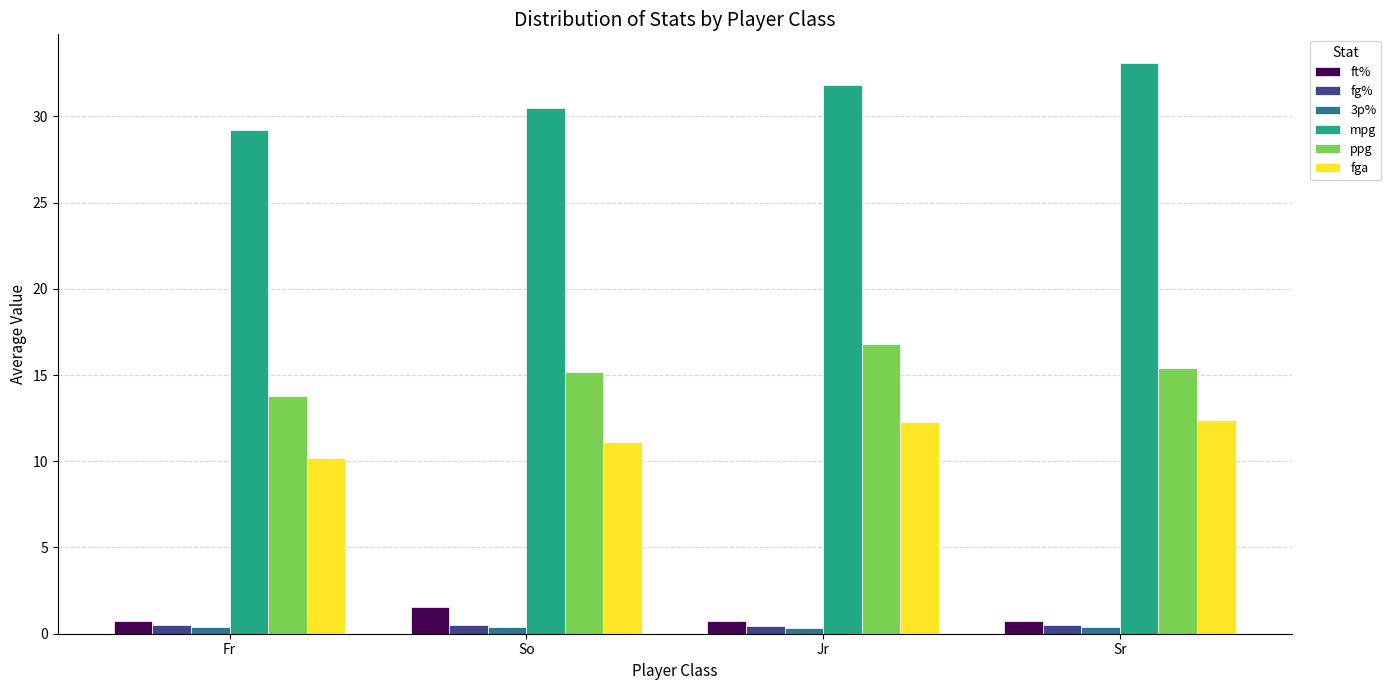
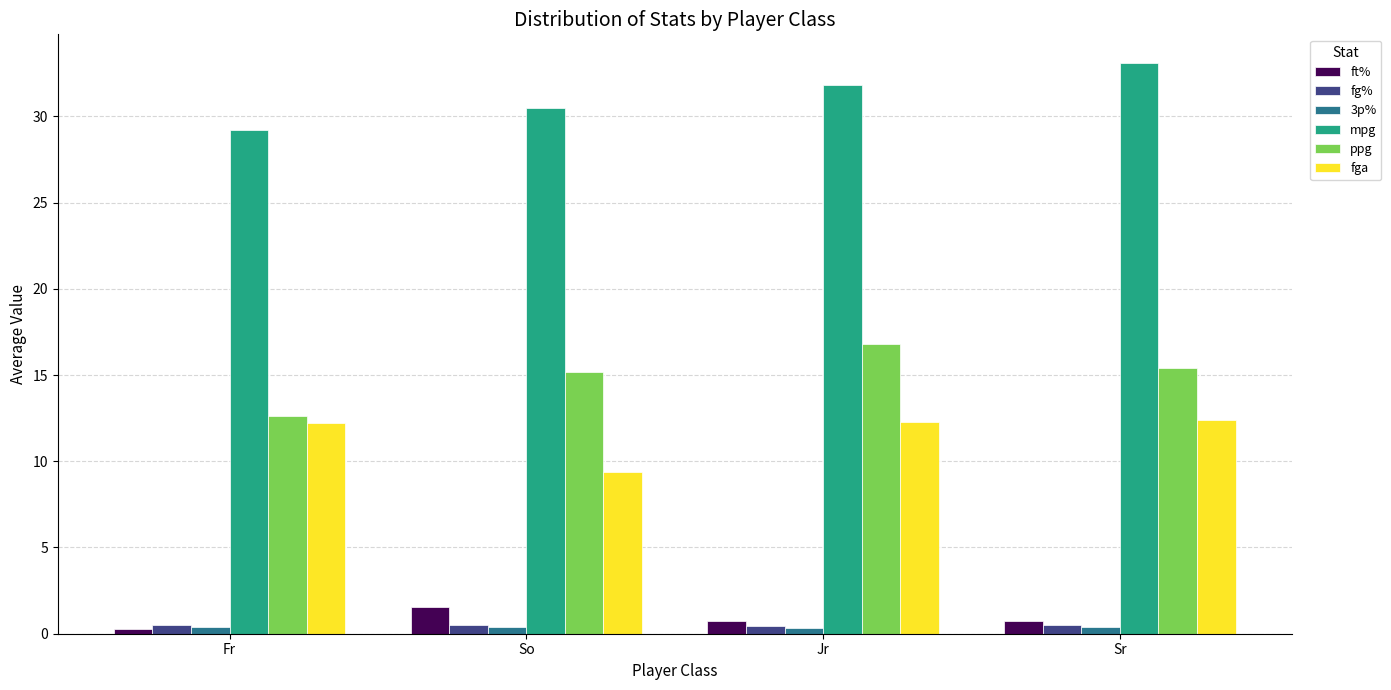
  {
    "ft%": {
-     "Fr": 0.7,
+     "Fr": 0.2,
      "So": 1.6,
      "Jr": 0.7,
      "Sr": 0.8
    },
    "ppg": {
-     "Fr": 13.8,
+     "Fr": 12.6,
      "So": 15.2,
      "Jr": 16.8,
      "Sr": 15.4
    },
    "fga": {
-     "Fr": 10.2,
-     "So": 11.1,
+     "Fr": 12.2,
+     "So": 9.4,
      "Jr": 12.3,
      "Sr": 12.4
    }
  }
